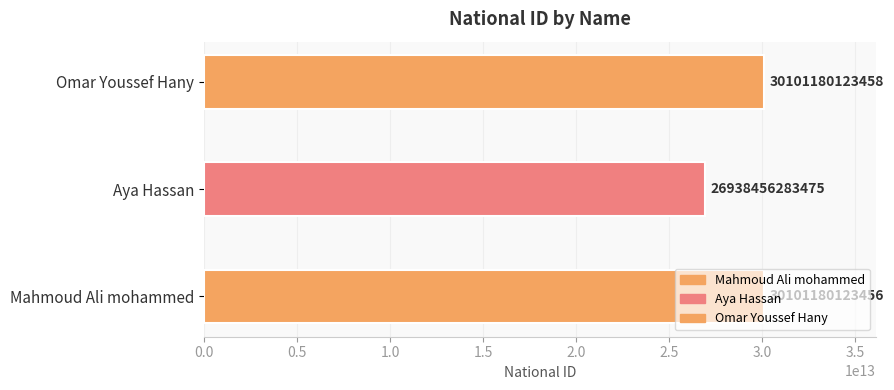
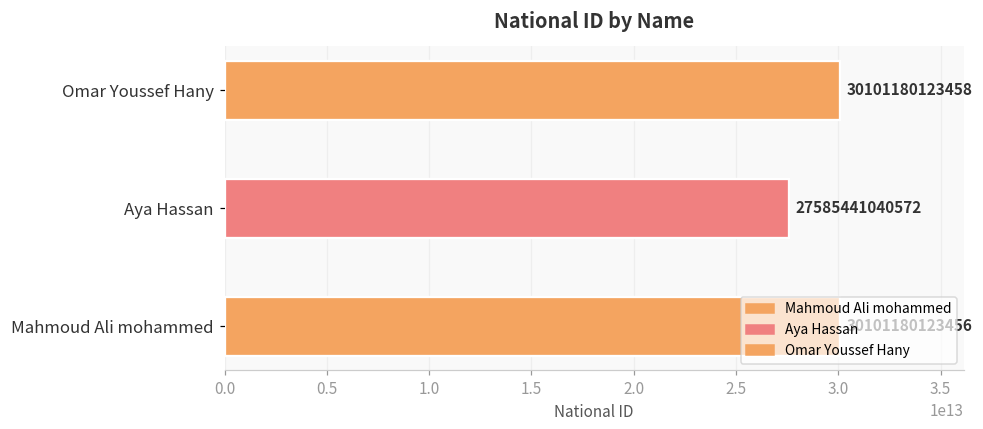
  {
    "Omar Youssef Hany": 30101180123458,
-   "Aya Hassan": 26938456283475
+   "Aya Hassan": 27585441040572
  }
